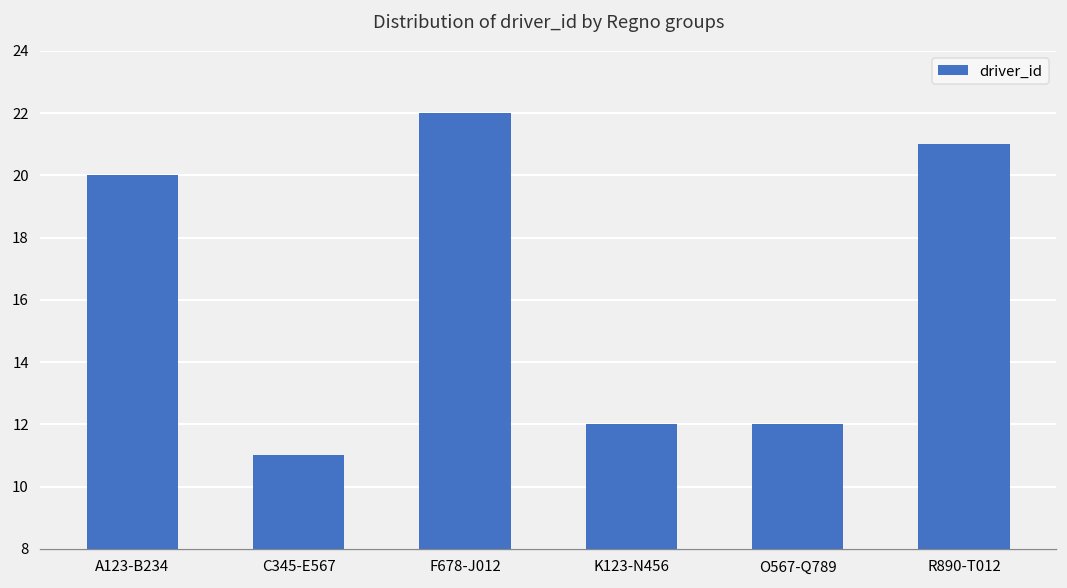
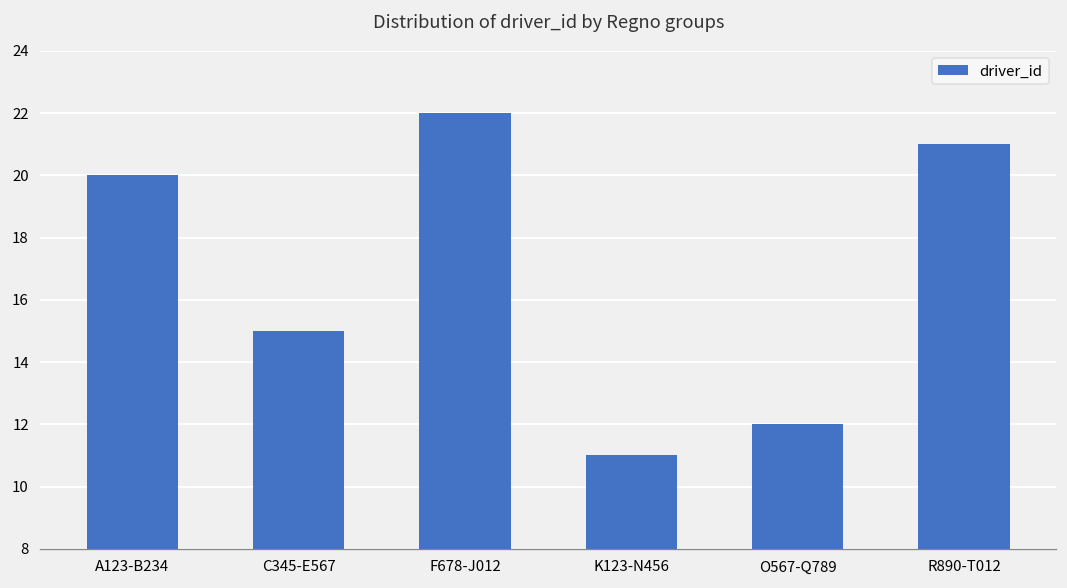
  {
    "A123-B234": 20,
-   "C345-E567": 11,
+   "C345-E567": 15,
    "F678-J012": 22,
-   "K123-N456": 12,
+   "K123-N456": 11,
    "O567-Q789": 12,
    "R890-T012": 21
  }
